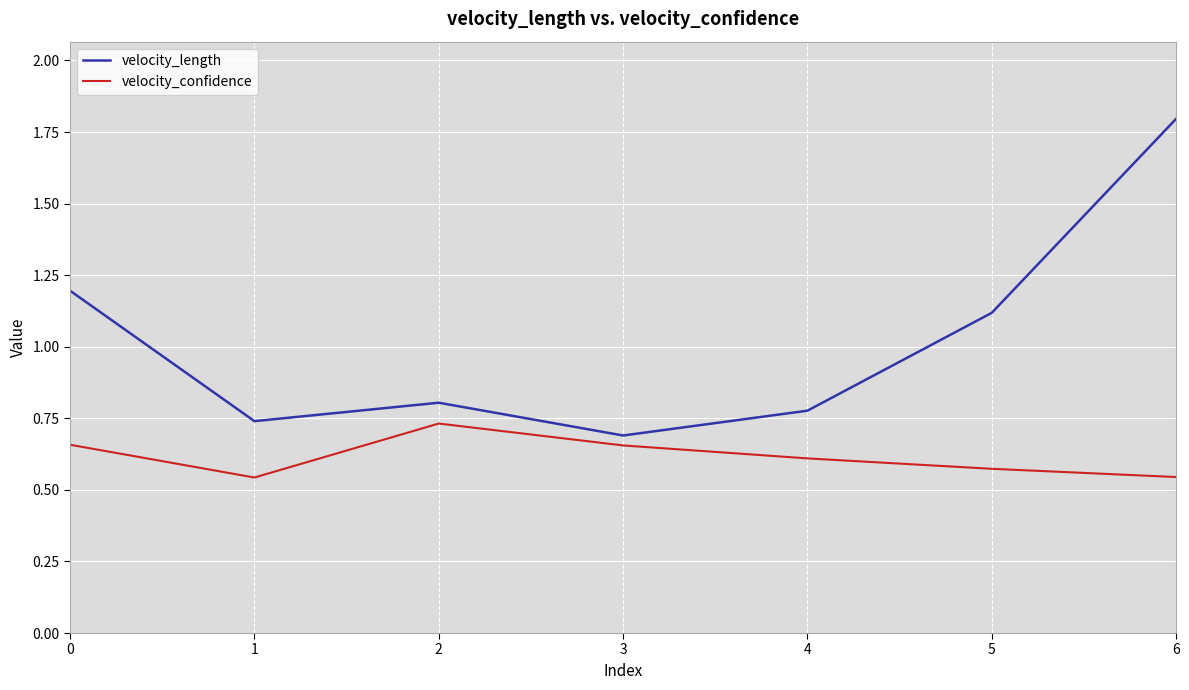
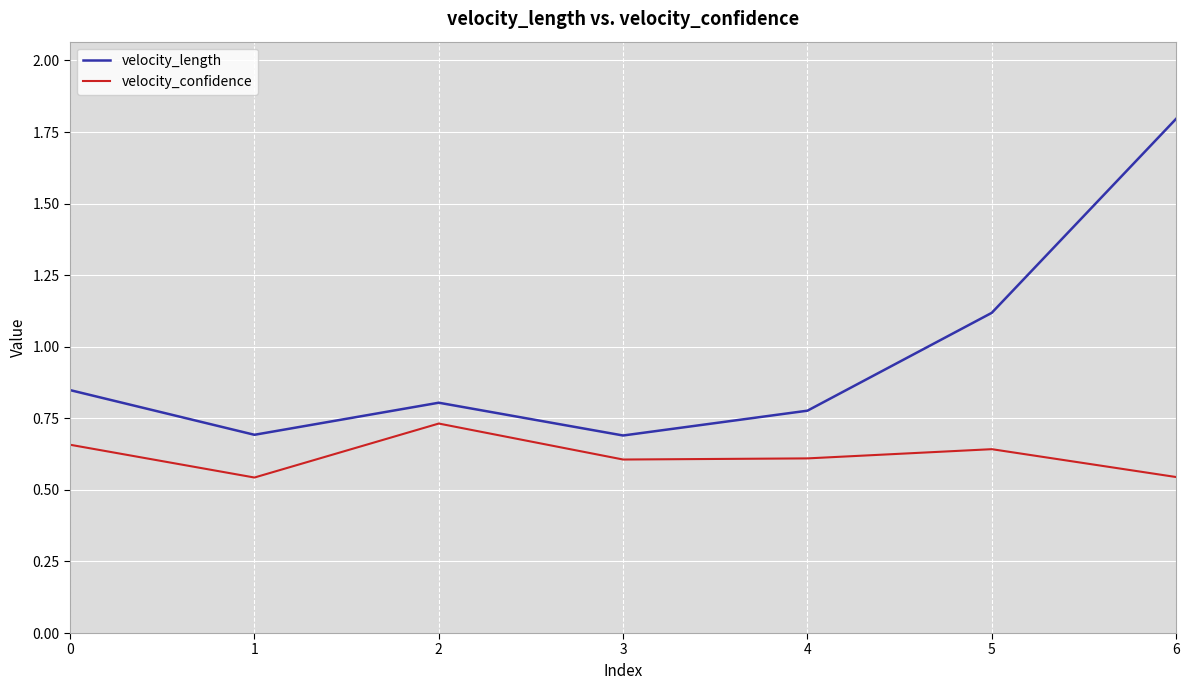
  {
    "velocity_length": {
-     "0": 1.20,
-     "1": 0.74,
+     "0": 0.85,
+     "1": 0.69,
      "2": 0.80,
      "3": 0.69,
      "4": 0.78,
      "5": 1.12,
      "6": 1.80
    },
    "velocity_confidence": {
      "0": 0.66,
      "1": 0.54,
      "2": 0.73,
-     "3": 0.66,
+     "3": 0.61,
      "4": 0.61,
-     "5": 0.57,
+     "5": 0.64,
      "6": 0.54
    }
  }
